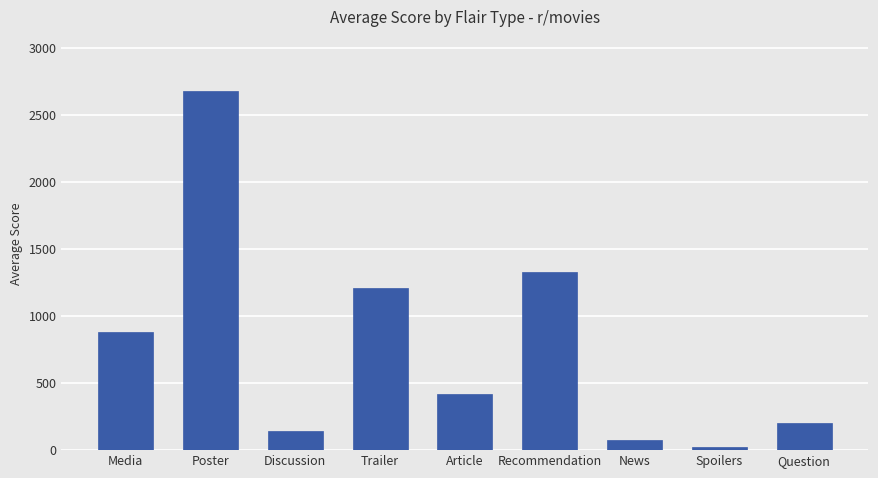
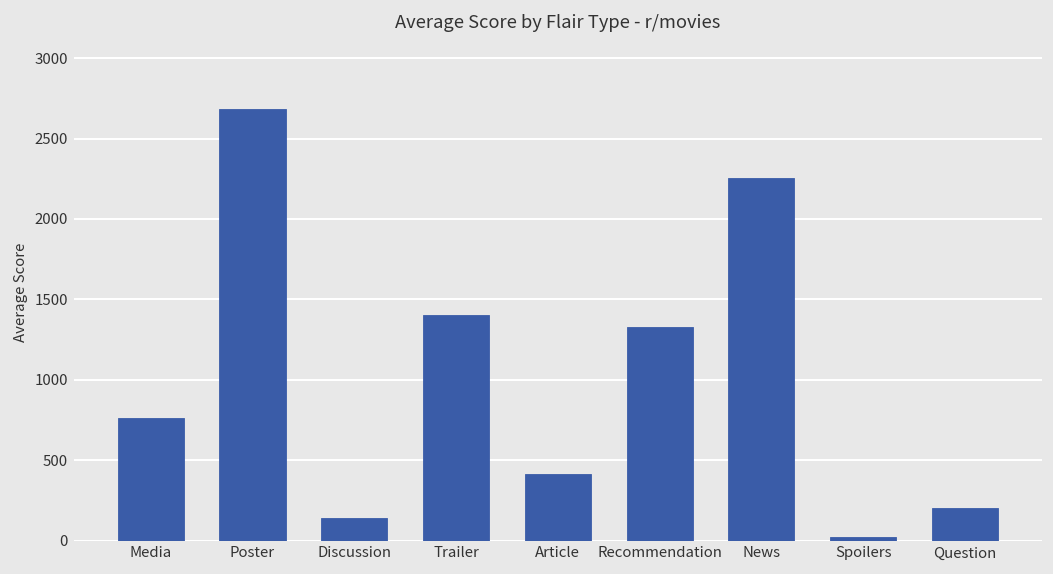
  {
-   "Media": 880,
+   "Media": 760,
    "Poster": 2680,
    "Discussion": 140,
-   "Trailer": 1210,
+   "Trailer": 1400,
    "Article": 420,
    "Recommendation": 1330,
-   "News": 70,
+   "News": 2260,
    "Spoilers": 20,
    "Question": 200
  }
